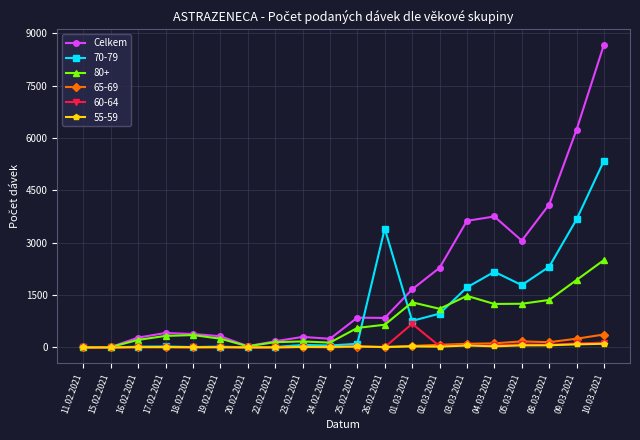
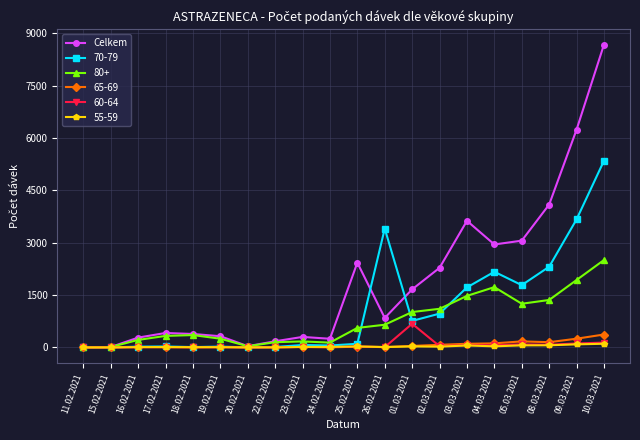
  {
    "Celkem": {
      "17.02.2021": 400,
      "23.02.2021": 300,
      "24.02.2021": 200,
-     "25.02.2021": 900,
+     "25.02.2021": 2400,
      "26.02.2021": 800,
      "01.03.2021": 1700,
      "02.03.2021": 2300,
      "03.03.2021": 3600,
-     "04.03.2021": 3700,
+     "04.03.2021": 2900,
      "05.03.2021": 3100,
      "08.03.2021": 4100,
      "09.03.2021": 6200,
      "10.03.2021": 8700
    },
    "70-79": {
      "25.02.2021": 100,
      "26.02.2021": 3400,
      "01.03.2021": 800,
      "02.03.2021": 1000,
      "03.03.2021": 1700,
      "04.03.2021": 2200,
      "05.03.2021": 1800,
      "08.03.2021": 2300,
      "09.03.2021": 3700,
      "10.03.2021": 5300
    },
    "80+": {
      "17.02.2021": 300,
      "23.02.2021": 200,
      "24.02.2021": 100,
      "25.02.2021": 600,
      "26.02.2021": 600,
-     "01.03.2021": 1300,
+     "01.03.2021": 1000,
      "02.03.2021": 1100,
      "03.03.2021": 1500,
-     "04.03.2021": 1200,
+     "04.03.2021": 1700,
      "05.03.2021": 1300,
      "08.03.2021": 1400,
      "09.03.2021": 1900,
      "10.03.2021": 2500
    },
    "65-69": {
      "05.03.2021": 200,
      "09.03.2021": 200,
      "10.03.2021": 400
    },
    "60-64": {
      "01.03.2021": 700
    }
  }
